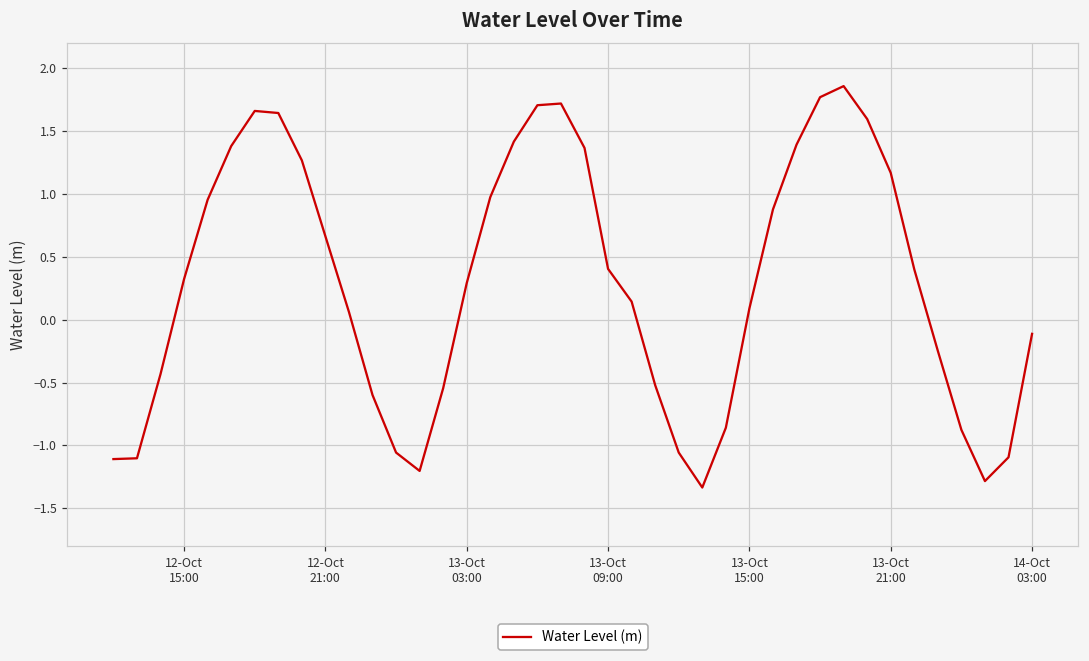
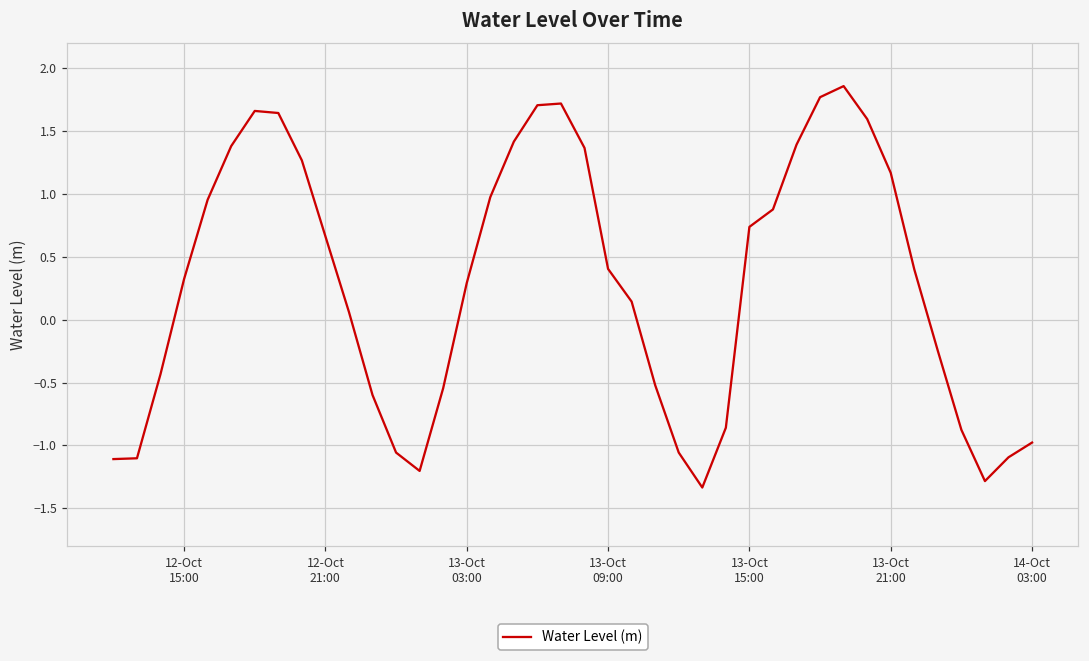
  {
    "12-Oct 15:00": 0.32,
    "12-Oct 21:00": 0.66,
    "13-Oct 03:00": 0.29,
    "13-Oct 09:00": 0.40,
-   "13-Oct 15:00": 0.09,
+   "13-Oct 15:00": 0.74,
    "13-Oct 21:00": 1.17,
-   "14-Oct 03:00": -0.11
+   "14-Oct 03:00": -0.98
  }
